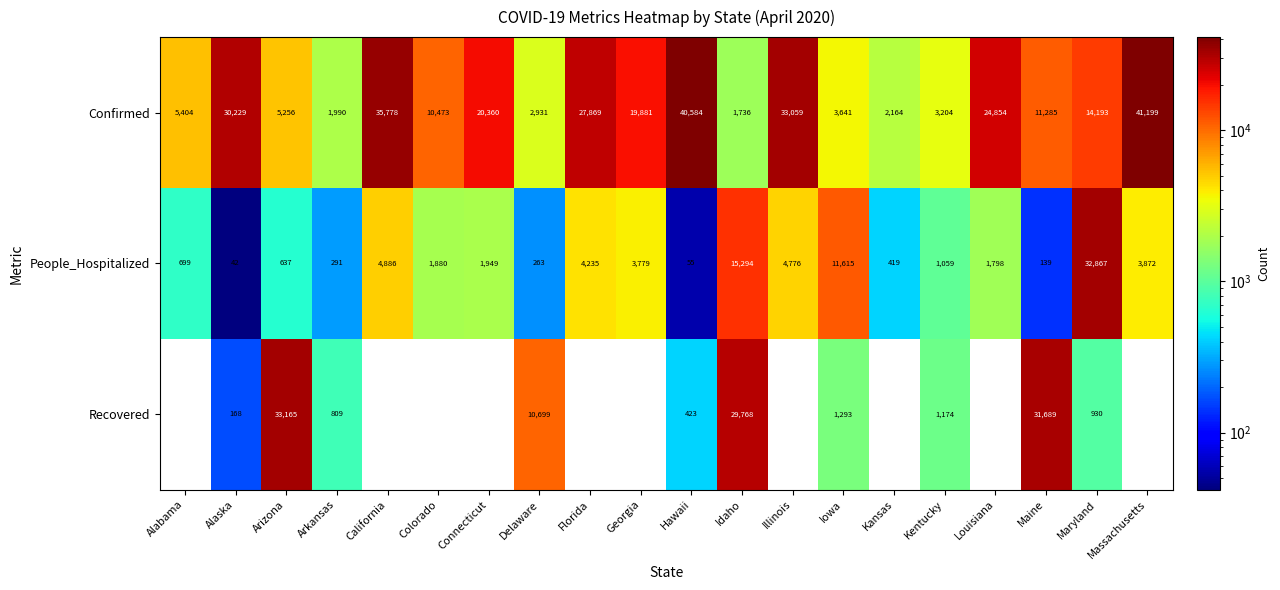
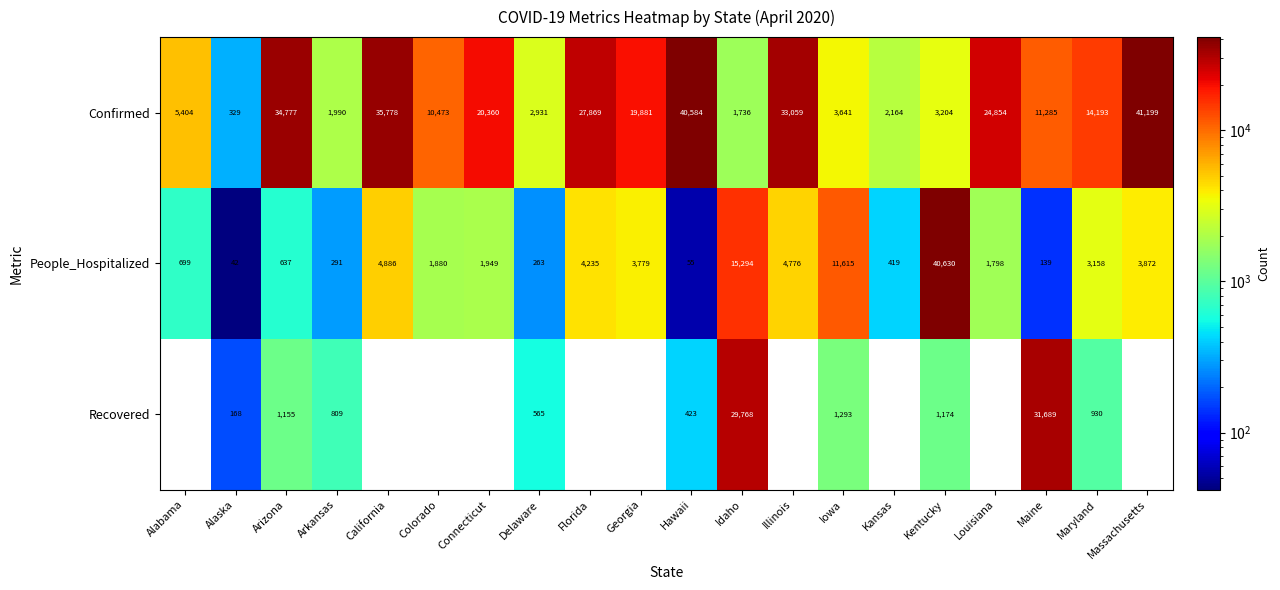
  {
    "Confirmed": {
      "Alabama": "5,404",
-     "Alaska": "30,229",
-     "Arizona": "5,256",
+     "Alaska": "329",
+     "Arizona": "34,777",
      "Arkansas": "1,990",
      "California": "35,778",
      "Colorado": "10,473",
      "Connecticut": "20,360",
      "Delaware": "2,931",
      "Florida": "27,869",
      "Georgia": "19,881",
      "Hawaii": "40,584",
      "Idaho": "1,736",
      "Illinois": "33,059",
      "Iowa": "3,641",
      "Kansas": "2,164",
      "Kentucky": "3,204",
      "Louisiana": "24,854",
      "Maine": "11,285",
      "Maryland": "14,193",
      "Massachusetts": "41,199"
    },
    "People_Hospitalized": {
      "Alabama": "699",
      "Alaska": "42",
      "Arizona": "637",
      "Arkansas": "291",
      "California": "4,886",
      "Colorado": "1,880",
      "Connecticut": "1,949",
      "Delaware": "263",
      "Florida": "4,235",
      "Georgia": "3,779",
      "Hawaii": "55",
      "Idaho": "15,294",
      "Illinois": "4,776",
      "Iowa": "11,615",
      "Kansas": "419",
-     "Kentucky": "1,059",
+     "Kentucky": "40,630",
      "Louisiana": "1,798",
      "Maine": "139",
-     "Maryland": "32,867",
+     "Maryland": "3,158",
      "Massachusetts": "3,872"
    },
    "Recovered": {
      "Alaska": "168",
-     "Arizona": "33,165",
+     "Arizona": "1,155",
      "Arkansas": "809",
-     "Delaware": "10,699",
+     "Delaware": "565",
      "Hawaii": "423",
      "Idaho": "29,768",
      "Iowa": "1,293",
      "Kentucky": "1,174",
      "Maine": "31,689",
      "Maryland": "930"
    }
  }
